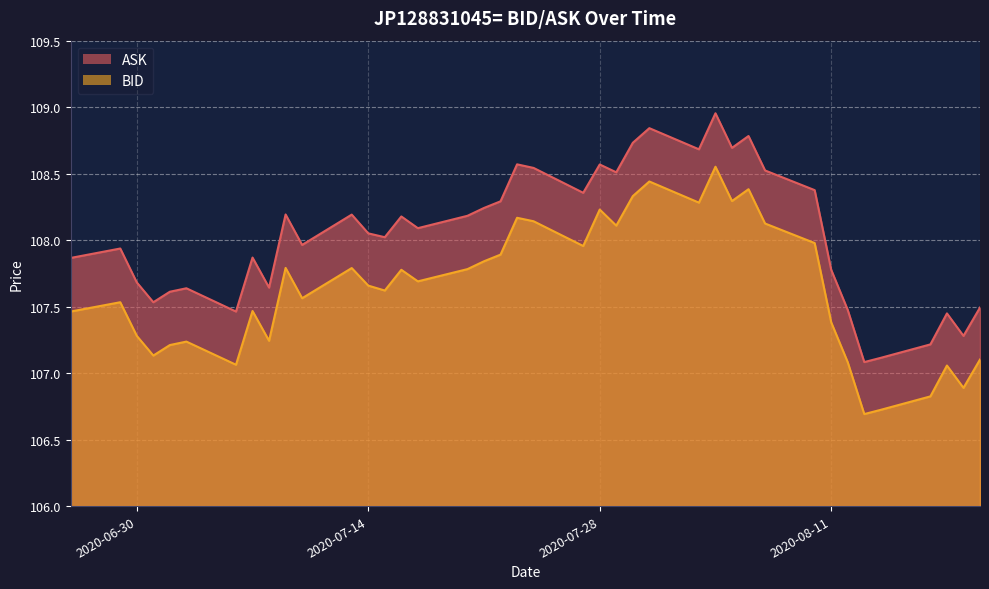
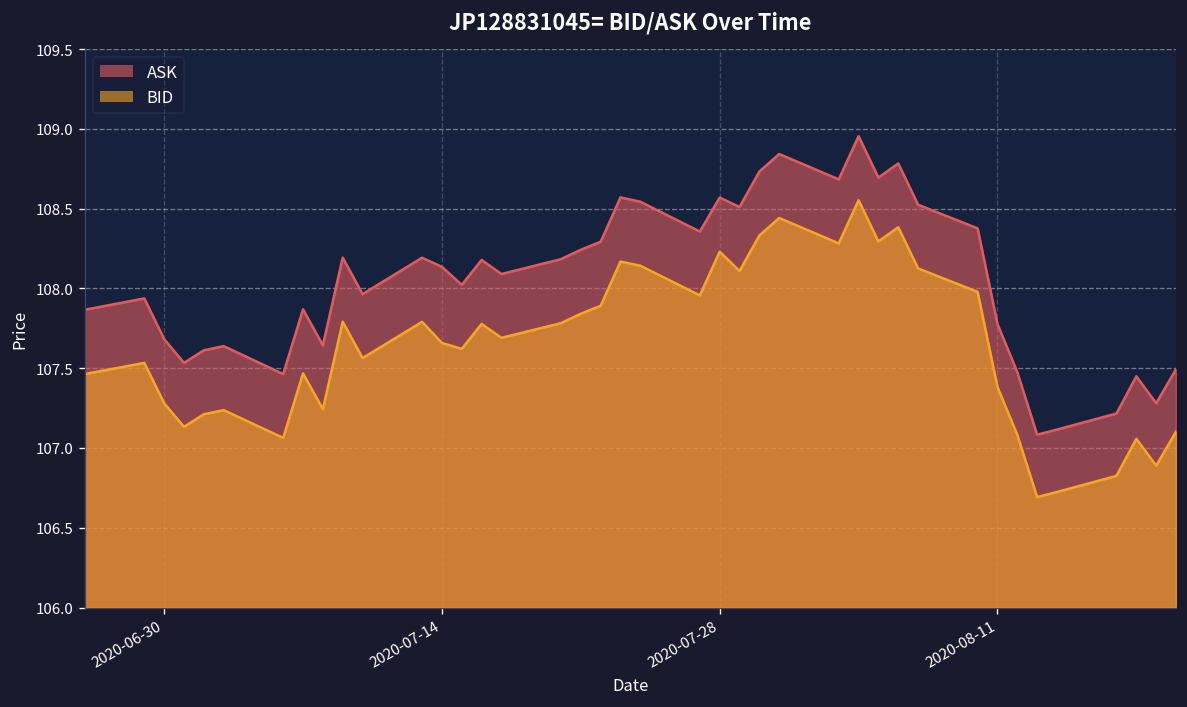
  {
    "ASK": {
      "2020-06-30": 107.68,
-     "2020-07-14": 108.05,
+     "2020-07-14": 108.14,
      "2020-07-28": 108.57,
      "2020-08-11": 107.78
    },
    "BID": {
      "2020-06-30": 107.28,
      "2020-07-14": 107.66,
      "2020-07-28": 108.23,
      "2020-08-11": 107.38
    }
  }
